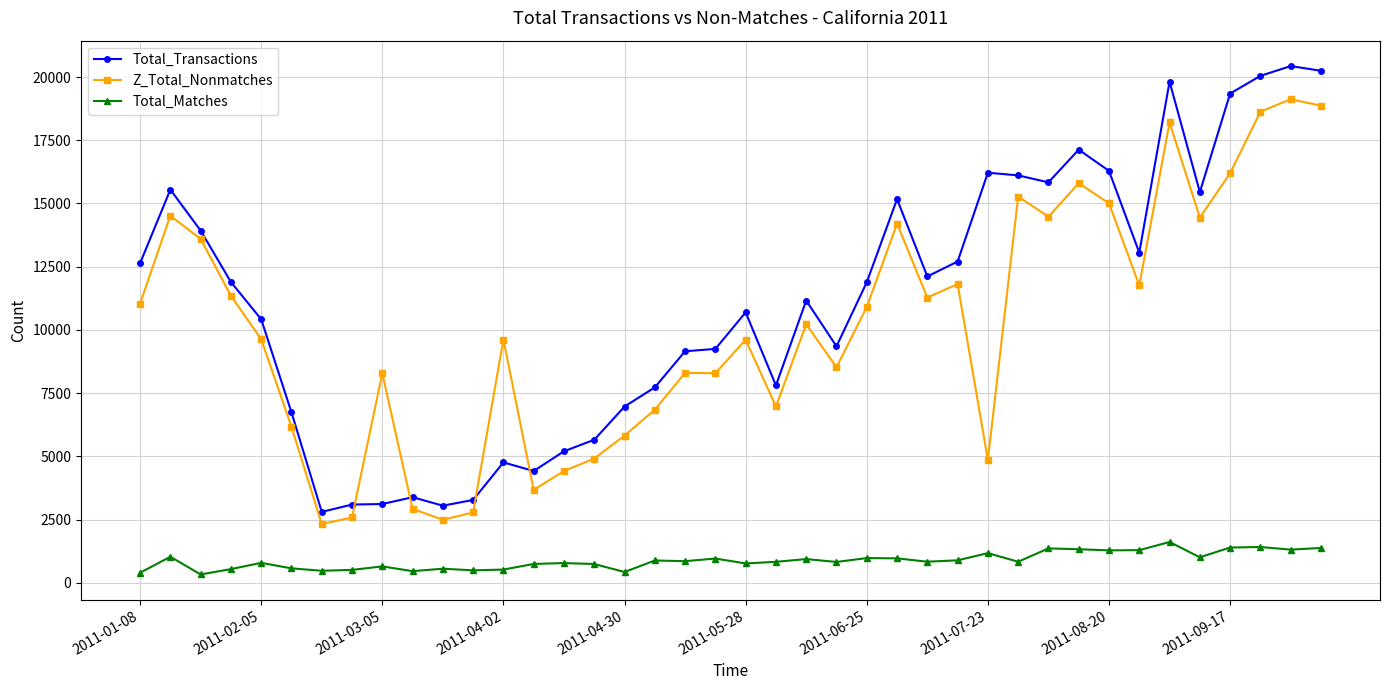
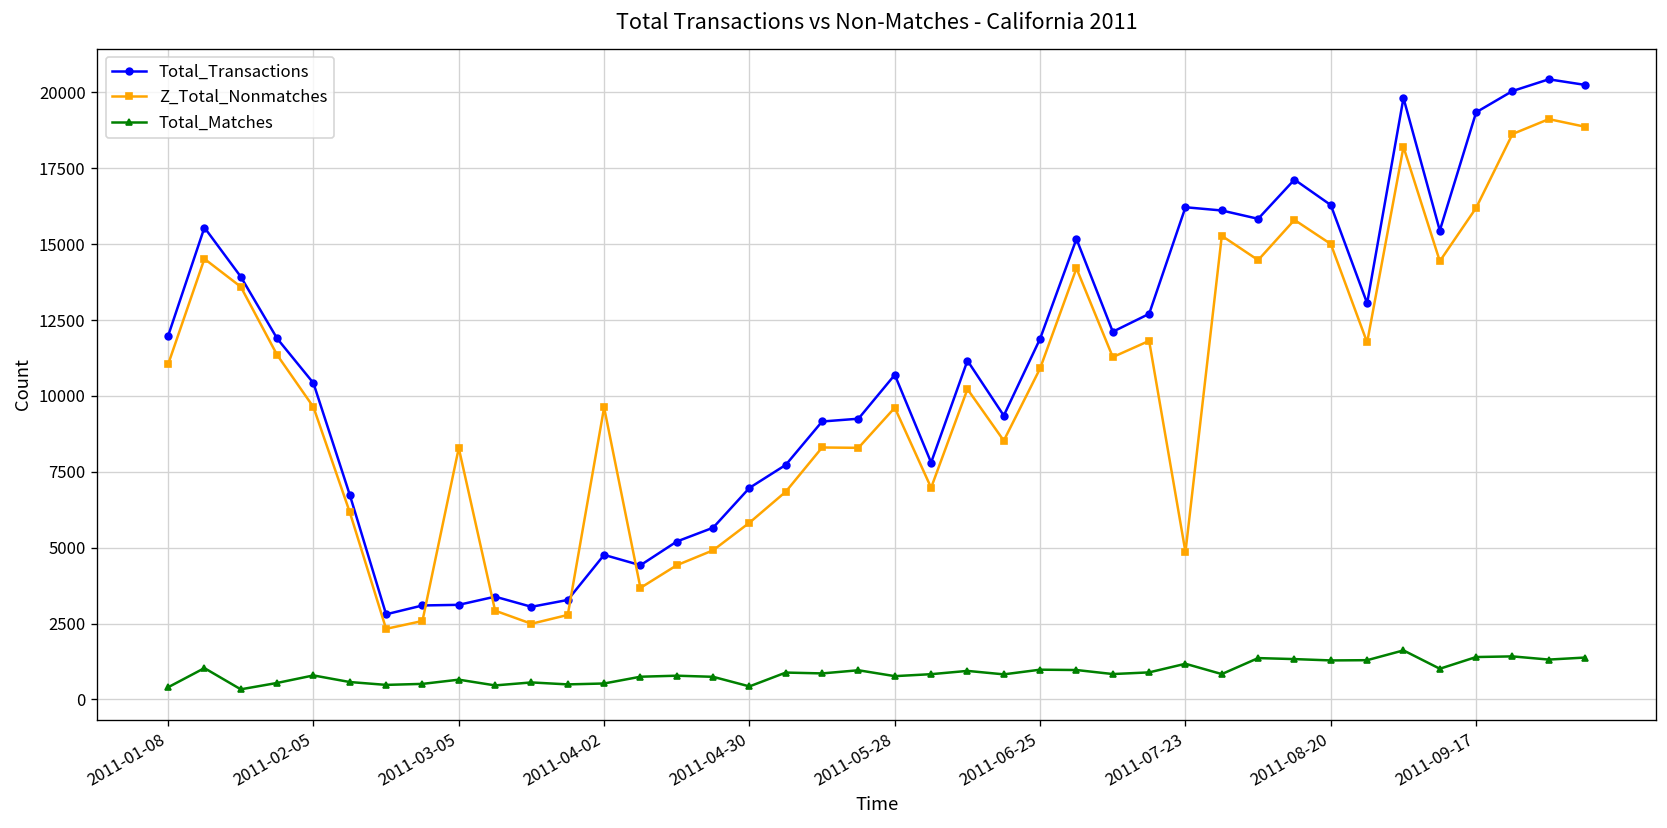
  {
    "Total_Transactions": {
-     "2011-01-08": 12600,
+     "2011-01-08": 12000,
      "2011-02-05": 10400,
      "2011-03-05": 3100,
      "2011-04-02": 4800,
      "2011-04-30": 7000,
      "2011-05-28": 10700,
      "2011-06-25": 11900,
      "2011-07-23": 16200,
      "2011-08-20": 16300,
      "2011-09-17": 19300
    },
    "Z_Total_Nonmatches": {
      "2011-01-08": 11000,
      "2011-02-05": 9600,
      "2011-03-05": 8300,
      "2011-04-02": 9600,
      "2011-04-30": 5800,
      "2011-05-28": 9600,
      "2011-06-25": 10900,
      "2011-07-23": 4900,
      "2011-08-20": 15000,
      "2011-09-17": 16200
    },
    "Total_Matches": {
      "2011-01-08": 400,
      "2011-02-05": 800,
      "2011-03-05": 700,
      "2011-04-02": 500,
      "2011-04-30": 400,
      "2011-05-28": 800,
      "2011-06-25": 1000,
      "2011-07-23": 1200,
      "2011-08-20": 1300,
      "2011-09-17": 1400
    }
  }
